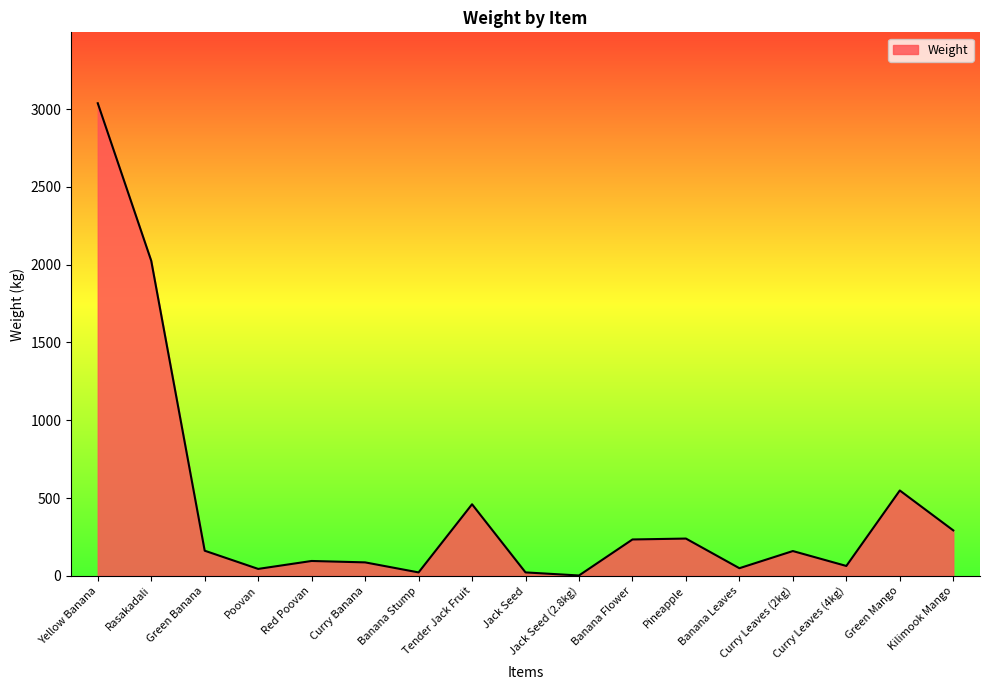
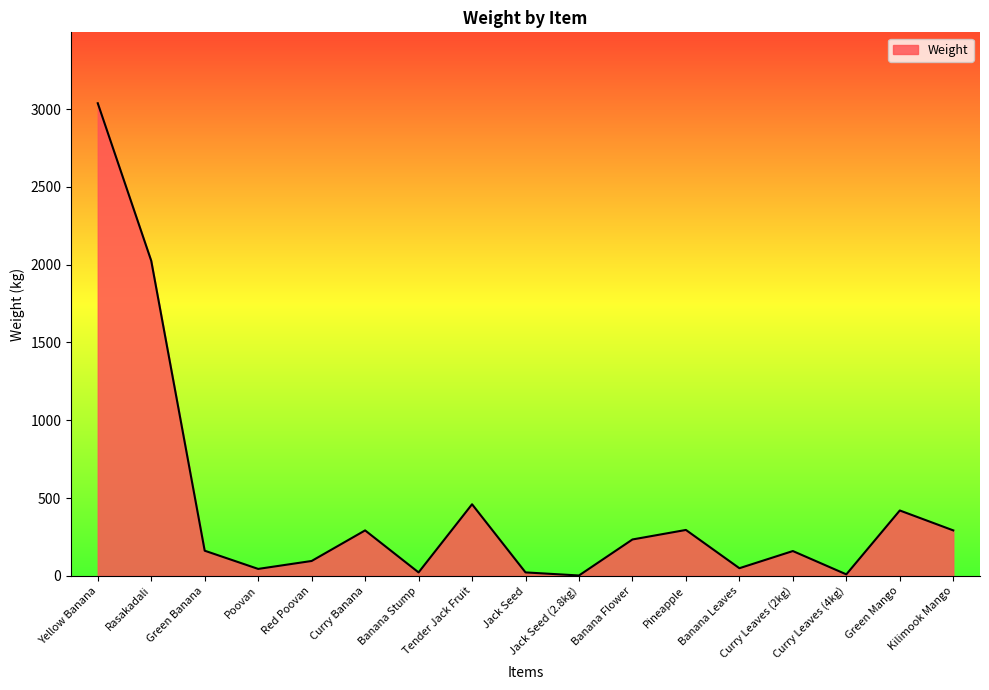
  {
    "Yellow Banana": 3040,
    "Rasakadali": 2030,
    "Green Banana": 160,
    "Poovan": 50,
    "Red Poovan": 100,
-   "Curry Banana": 90,
+   "Curry Banana": 290,
    "Banana Stump": 20,
    "Tender Jack Fruit": 460,
    "Jack Seed": 20,
    "Jack Seed (2.8kg)": 0,
    "Banana Flower": 230,
-   "Pineapple": 240,
+   "Pineapple": 300,
    "Banana Leaves": 50,
    "Curry Leaves (2kg)": 160,
-   "Curry Leaves (4kg)": 60,
-   "Green Mango": 550,
+   "Curry Leaves (4kg)": 10,
+   "Green Mango": 420,
    "Kilimook Mango": 290
  }
